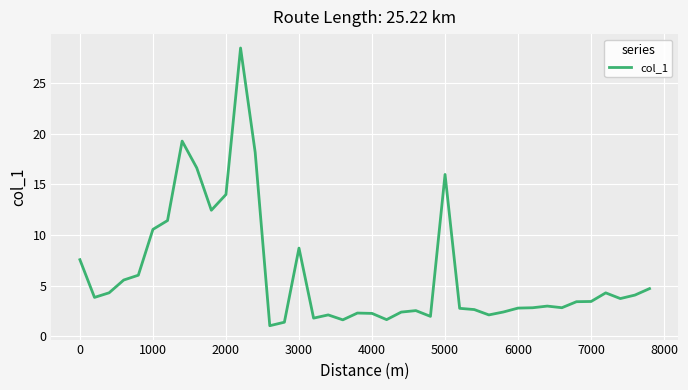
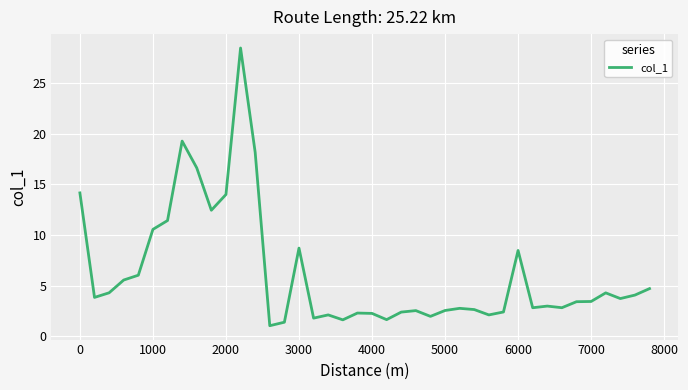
  {
-   "0": 7.6,
+   "0": 14.2,
    "1000": 10.6,
    "2000": 14.0,
    "3000": 8.7,
    "4000": 2.3,
-   "5000": 16.0,
-   "6000": 2.8,
+   "5000": 2.5,
+   "6000": 8.5,
    "7000": 3.4
  }
